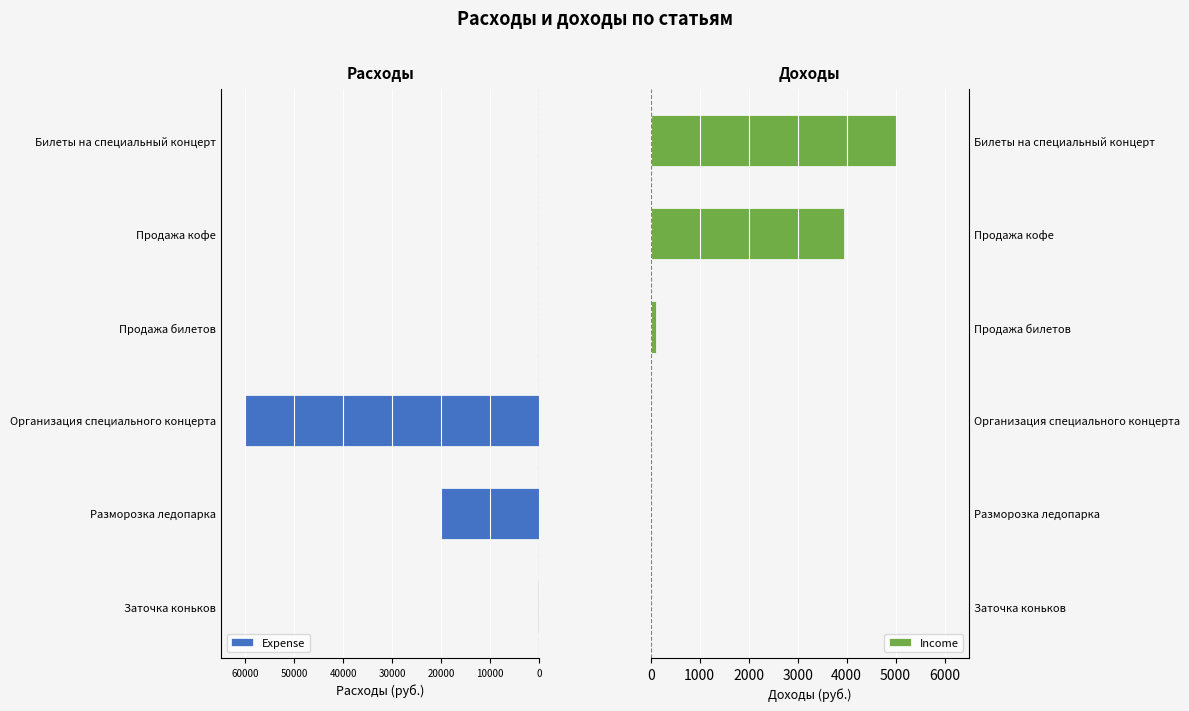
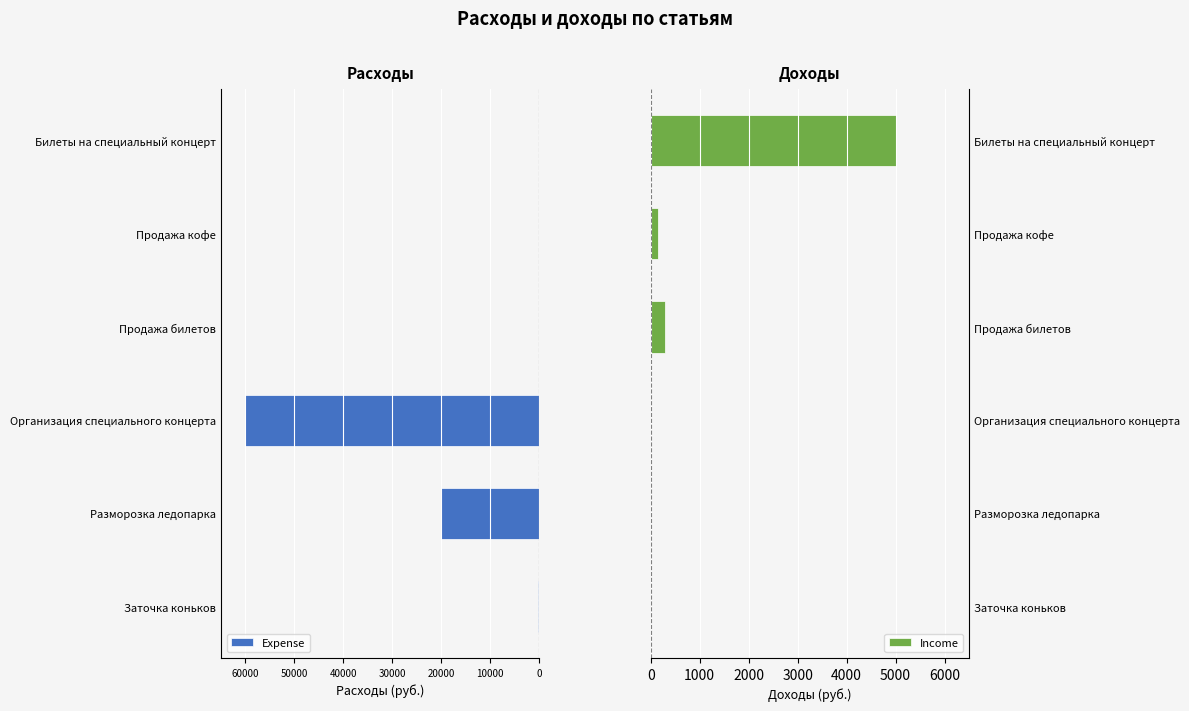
  {
    "Доходы": {
      "Билеты на специальный концерт": 5000,
-     "Продажа кофе": 3900,
-     "Продажа билетов": 100,
+     "Продажа кофе": 200,
+     "Продажа билетов": 300,
      "Организация специального концерта": 0,
      "Разморозка ледопарка": 0,
      "Заточка коньков": 0
    }
  }
